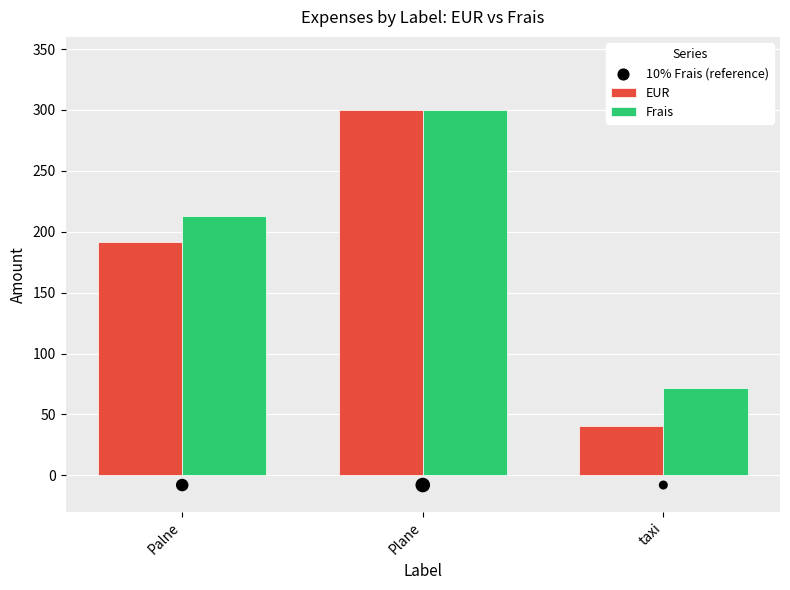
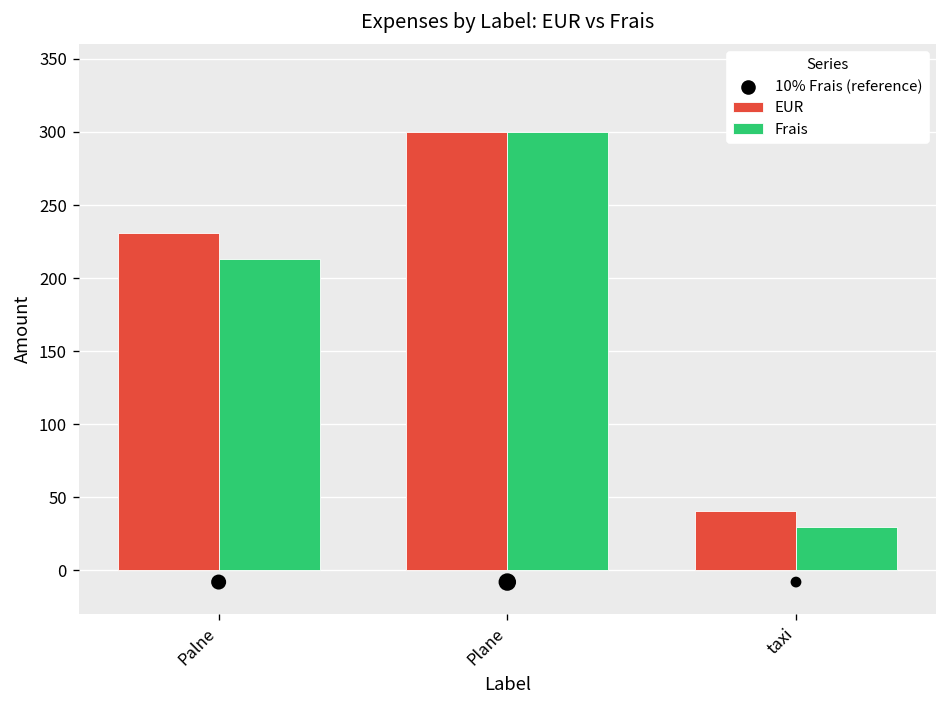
  {
    "EUR": {
-     "Palne": 192,
+     "Palne": 231,
      "Plane": 300,
      "taxi": 41
    },
    "Frais": {
      "Palne": 213,
      "Plane": 300,
-     "taxi": 72
+     "taxi": 30
    }
  }
